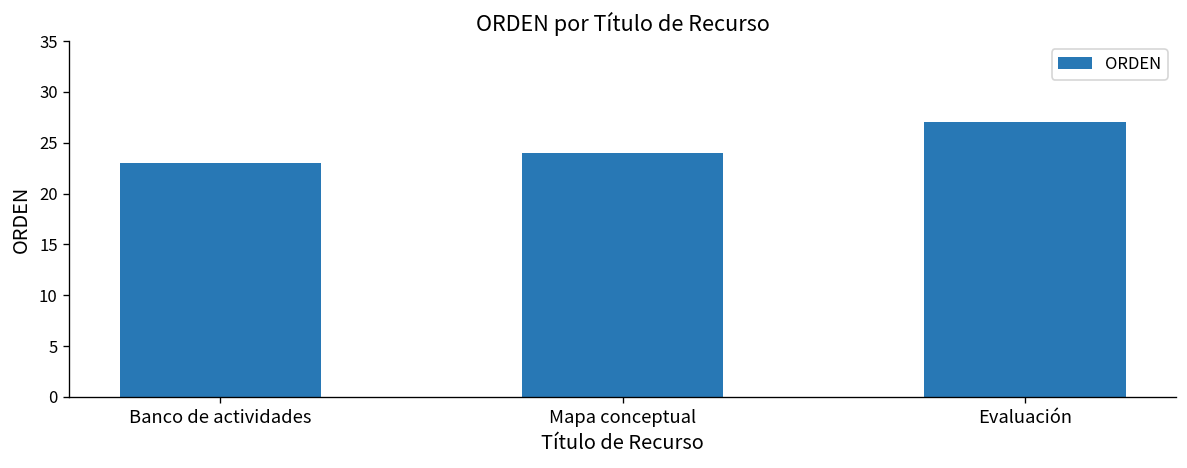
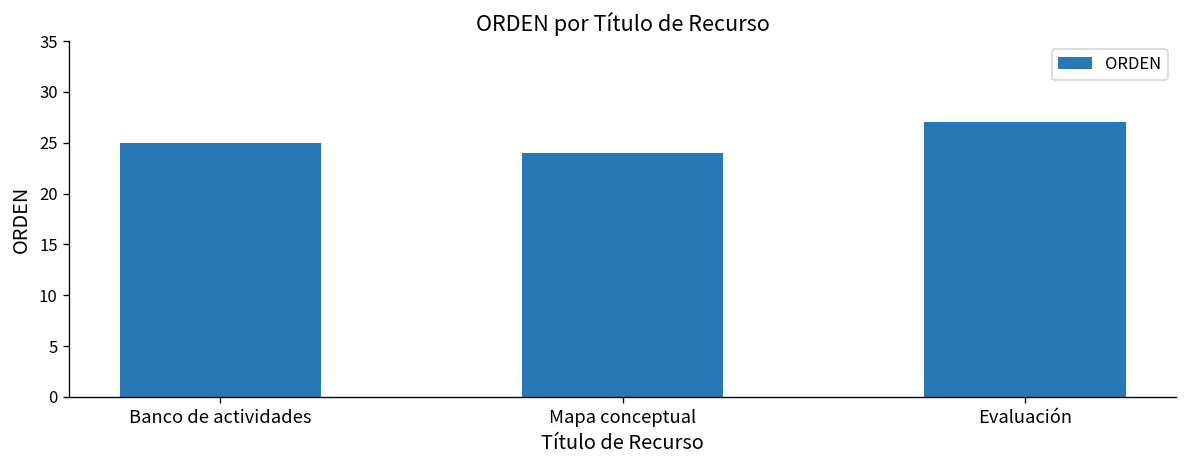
  {
-   "Banco de actividades": 23,
+   "Banco de actividades": 25,
    "Mapa conceptual": 24,
    "Evaluación": 27
  }
